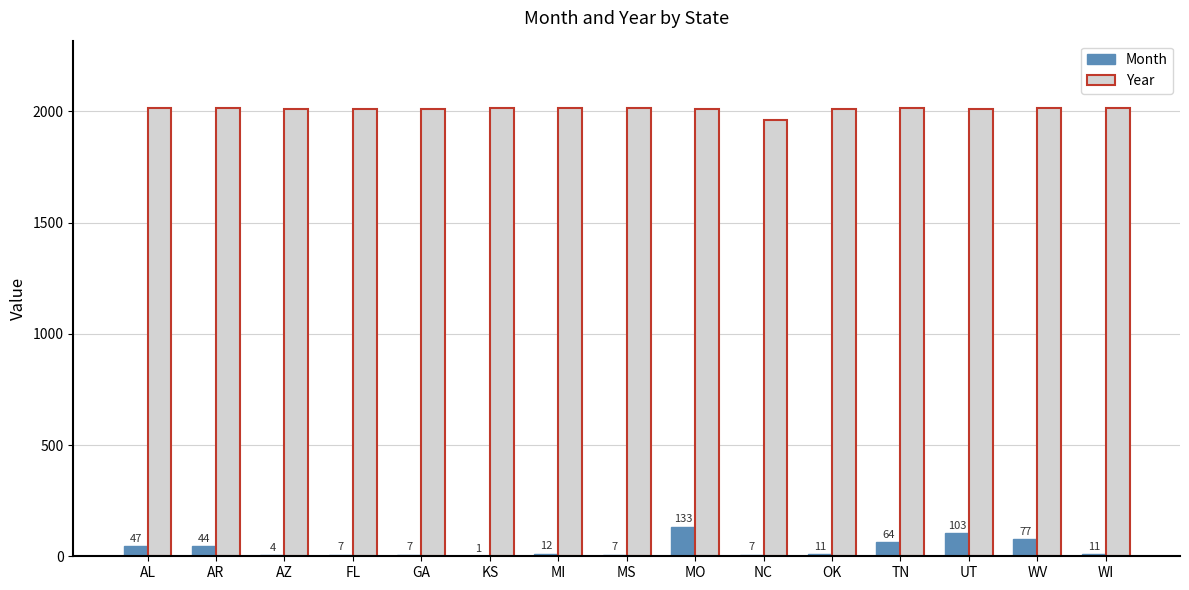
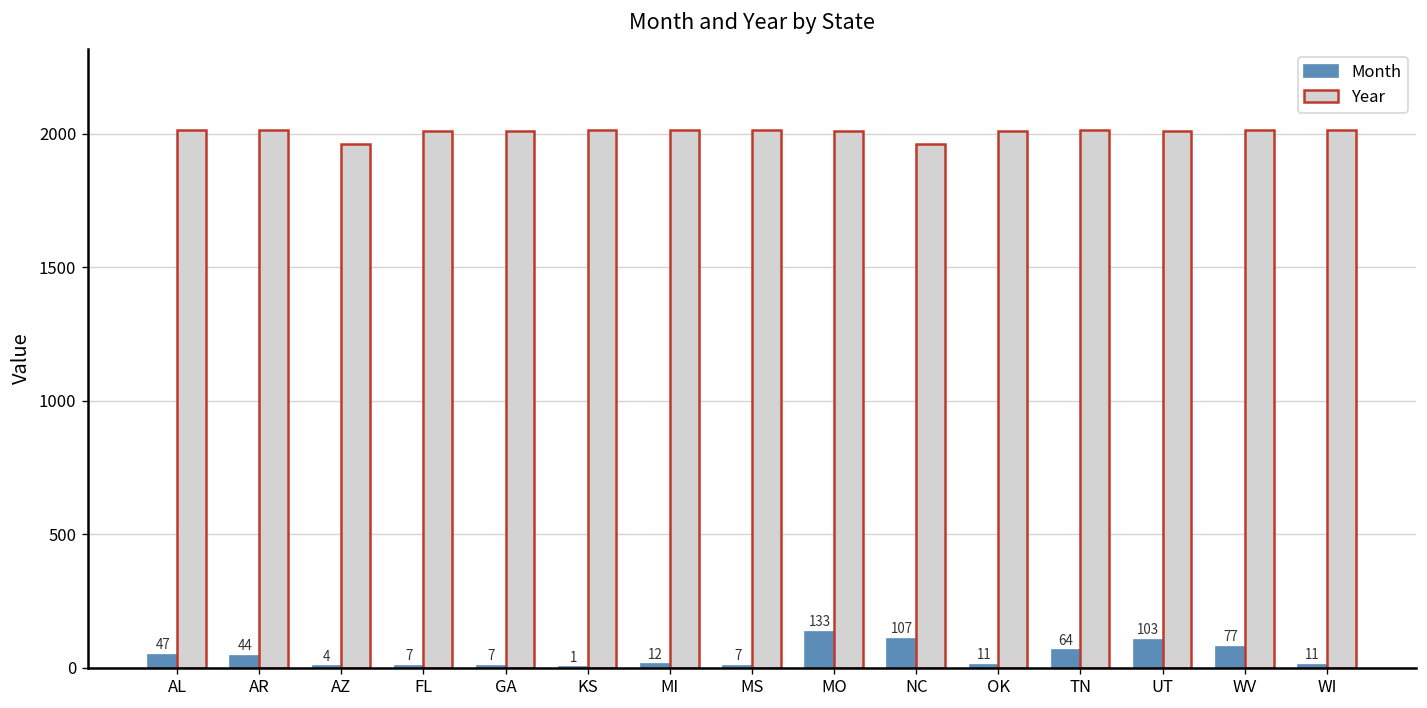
  {
    "Month": {
      "AL": 47,
      "AR": 44,
      "AZ": 4,
      "FL": 7,
      "GA": 7,
      "KS": 1,
      "MI": 12,
      "MS": 7,
      "MO": 133,
-     "NC": 7,
+     "NC": 107,
      "OK": 11,
      "TN": 64,
      "UT": 103,
      "WV": 77,
      "WI": 11
    },
    "Year": {
      "AL": 2010,
      "AR": 2020,
-     "AZ": 2010,
+     "AZ": 1960,
      "FL": 2010,
      "GA": 2010,
      "KS": 2010,
      "MI": 2010,
      "MS": 2010,
      "MO": 2010,
      "NC": 1960,
      "OK": 2010,
      "TN": 2010,
      "UT": 2010,
      "WV": 2020,
      "WI": 2020
    }
  }
